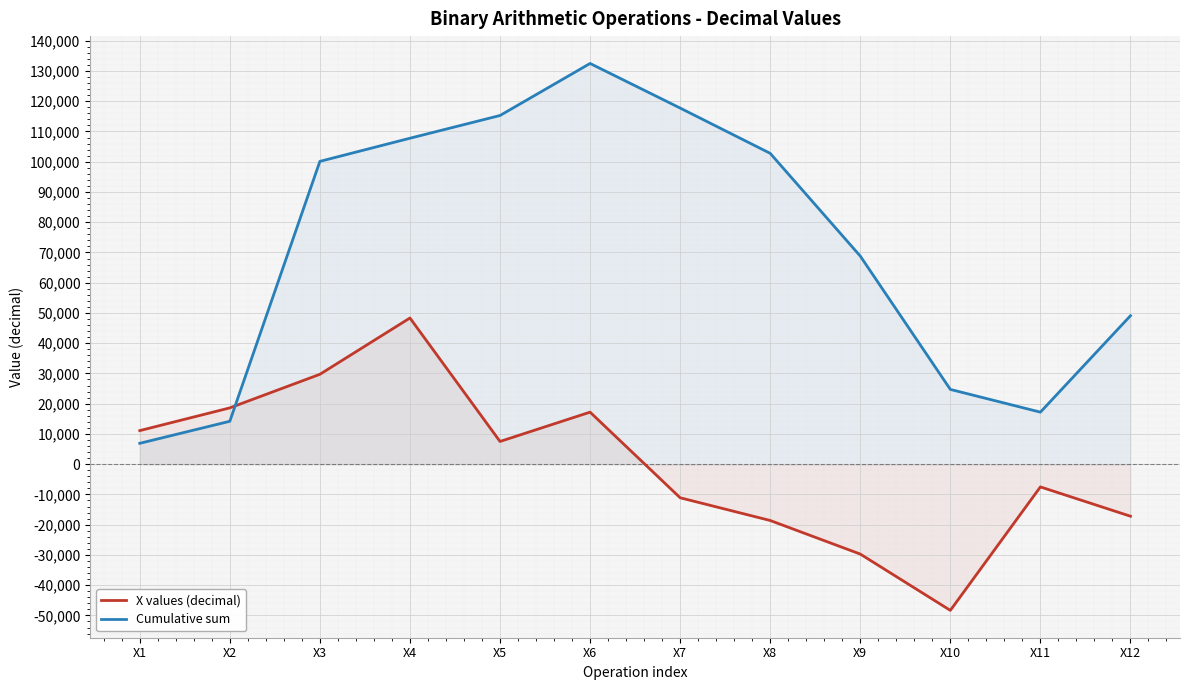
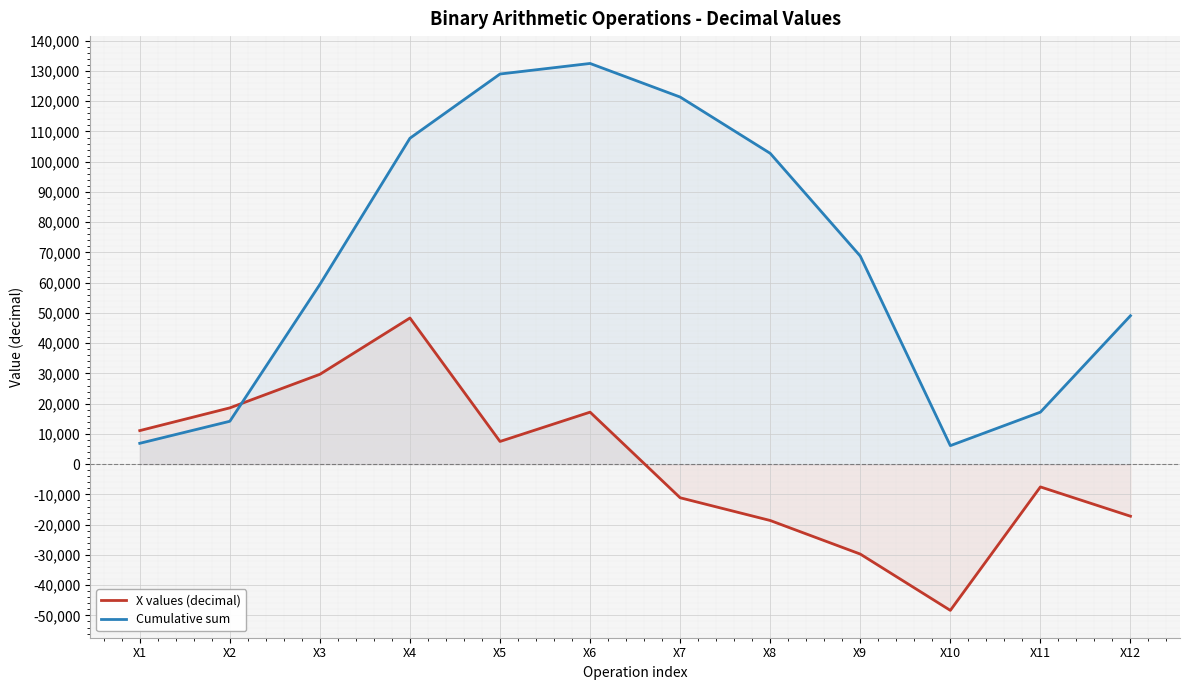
  {
    "Cumulative sum": {
      "X1": "7,000",
      "X2": "14,000",
-     "X3": "100,000",
+     "X3": "59,000",
      "X4": "108,000",
-     "X5": "115,000",
+     "X5": "129,000",
      "X6": "132,000",
-     "X7": "118,000",
+     "X7": "121,000",
      "X8": "103,000",
      "X9": "69,000",
-     "X10": "25,000",
+     "X10": "6,000",
      "X11": "17,000",
      "X12": "49,000"
    }
  }
